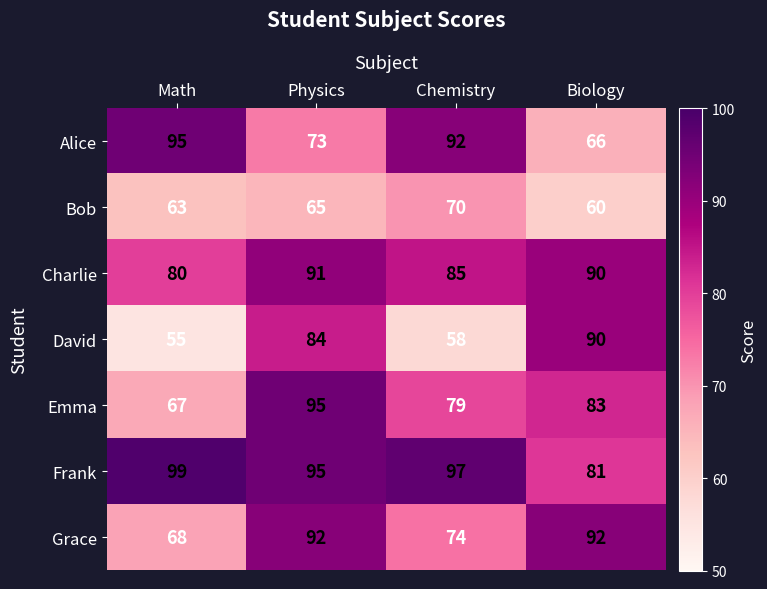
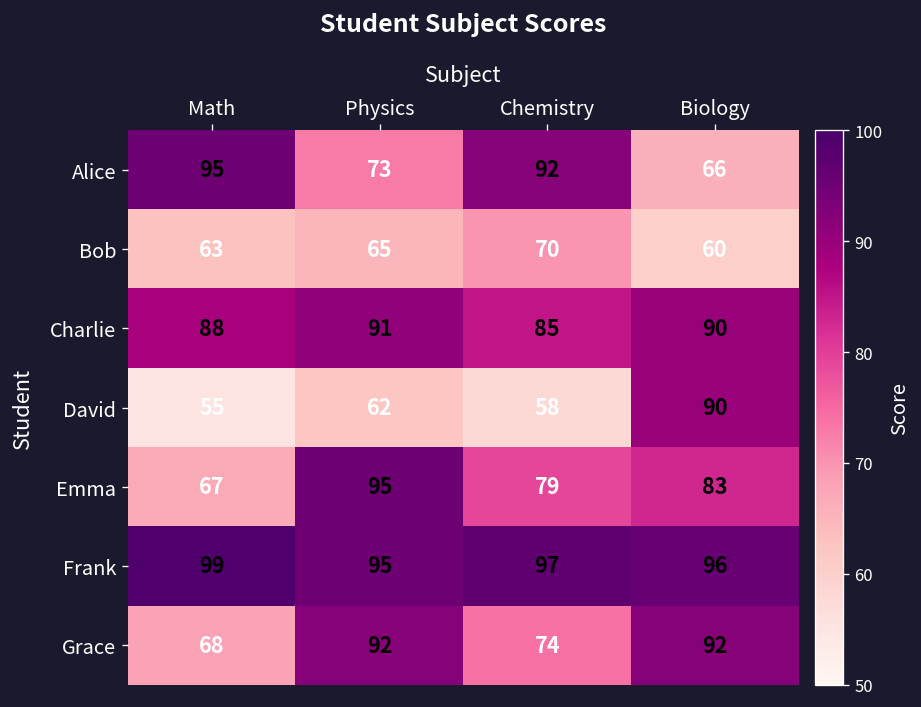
  {
    "Alice": {
      "Math": 95,
      "Physics": 73,
      "Chemistry": 92,
      "Biology": 66
    },
    "Bob": {
      "Math": 63,
      "Physics": 65,
      "Chemistry": 70,
      "Biology": 60
    },
    "Charlie": {
-     "Math": 80,
+     "Math": 88,
      "Physics": 91,
      "Chemistry": 85,
      "Biology": 90
    },
    "David": {
-     "Physics": 84,
+     "Physics": 62,
      "Biology": 90
    },
    "Emma": {
      "Math": 67,
      "Physics": 95,
      "Chemistry": 79,
      "Biology": 83
    },
    "Frank": {
      "Math": 99,
      "Physics": 95,
      "Chemistry": 97,
-     "Biology": 81
+     "Biology": 96
    },
    "Grace": {
      "Math": 68,
      "Physics": 92,
      "Chemistry": 74,
      "Biology": 92
    }
  }
